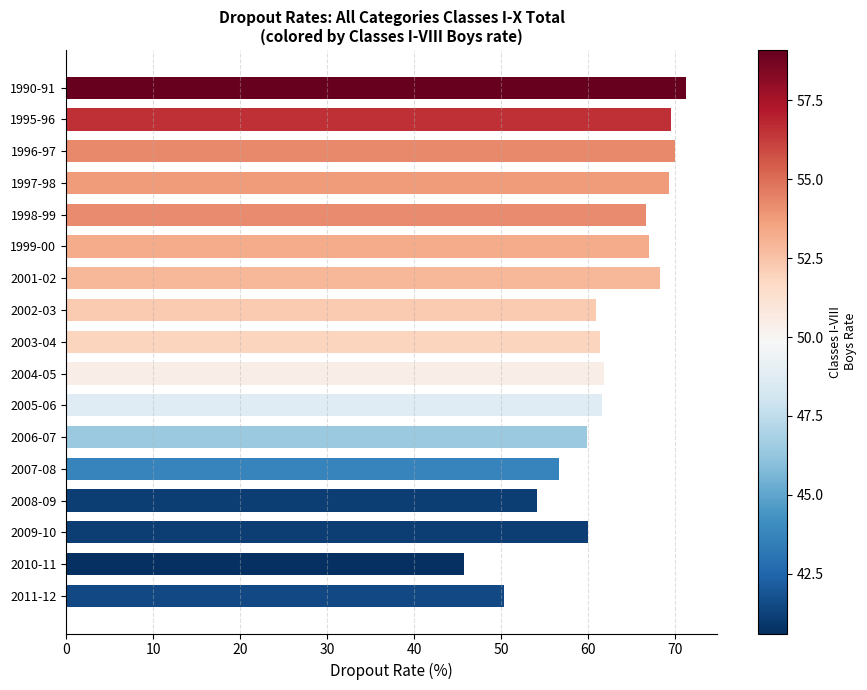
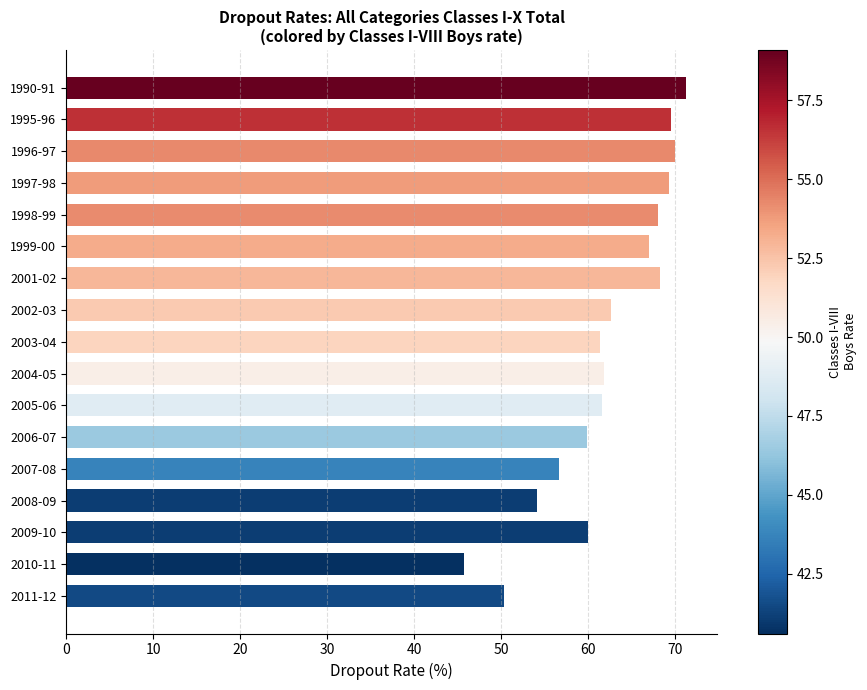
  {
    "1990-91": 71,
    "1995-96": 70,
    "1996-97": 70,
    "1997-98": 69,
-   "1998-99": 67,
+   "1998-99": 68,
    "1999-00": 67,
    "2001-02": 68,
-   "2002-03": 61,
+   "2002-03": 63,
    "2003-04": 61,
    "2004-05": 62,
    "2005-06": 62,
    "2006-07": 60,
    "2007-08": 57,
    "2008-09": 54,
    "2009-10": 60,
    "2010-11": 46,
    "2011-12": 50
  }
